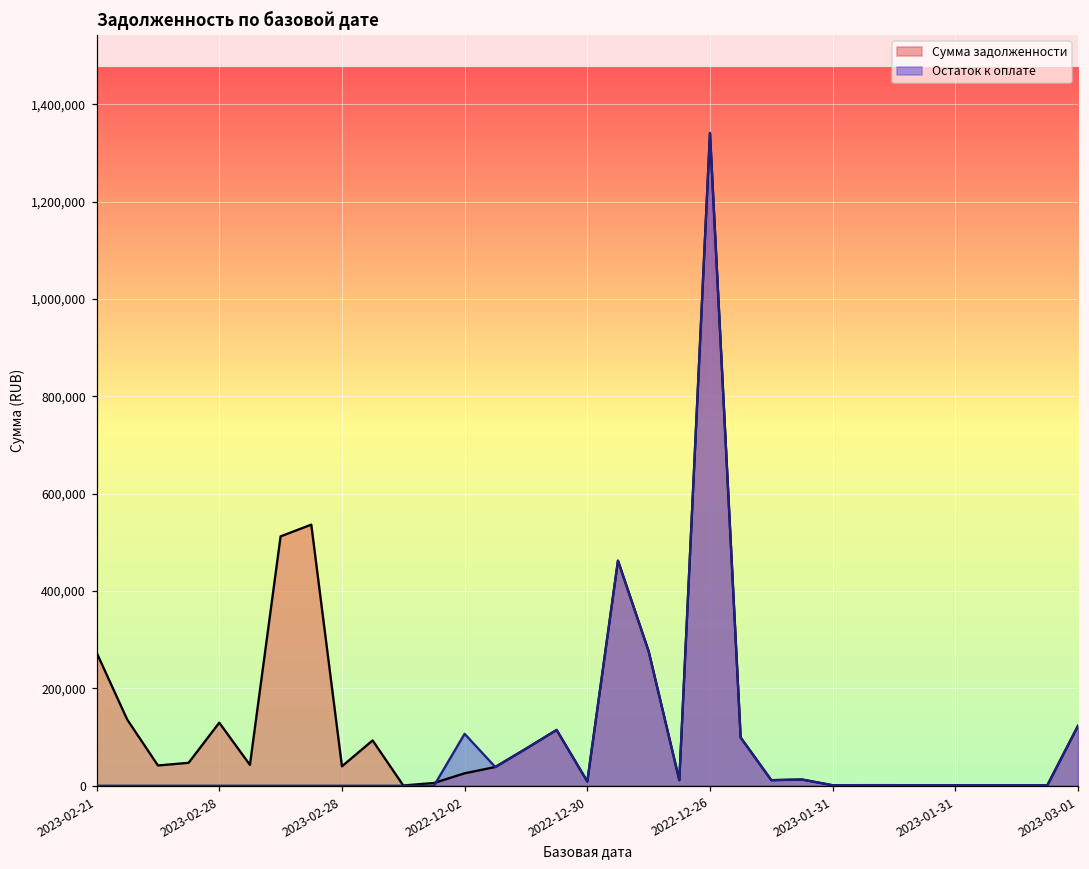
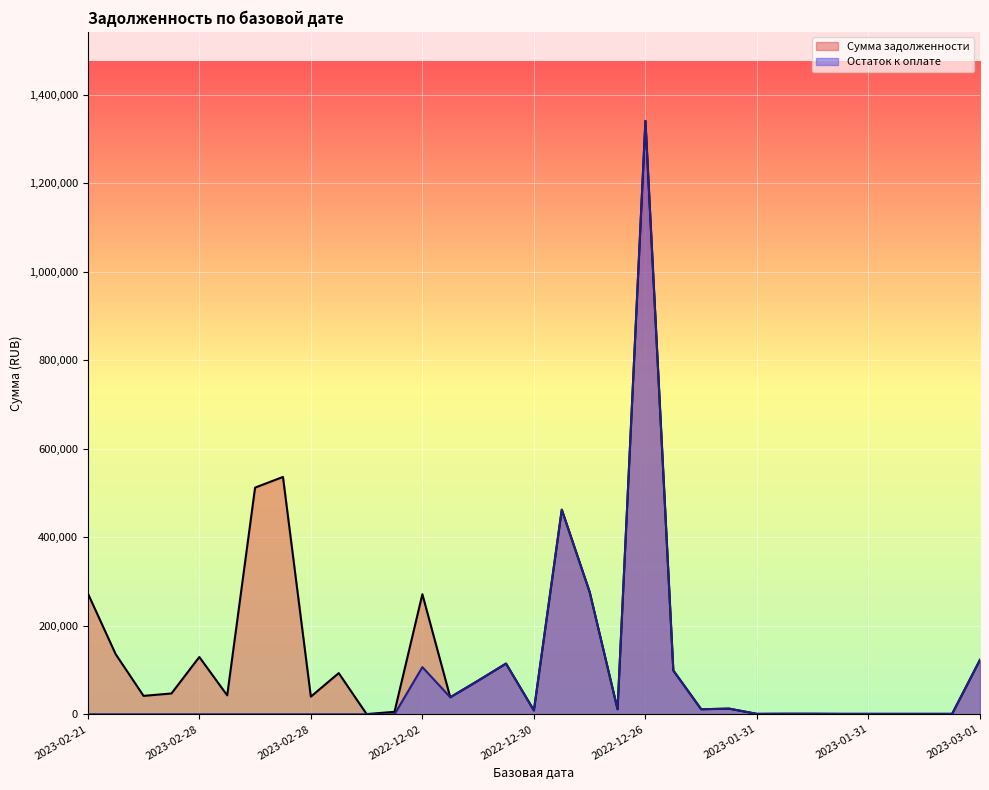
  {
    "Сумма задолженности": {
      "2023-02-21": "270,000",
-     "2022-12-02": "30,000"
+     "2022-12-02": "270,000"
    },
    "Остаток к оплате": {
      "2023-02-21": "0",
      "2022-12-02": "110,000"
    }
  }
